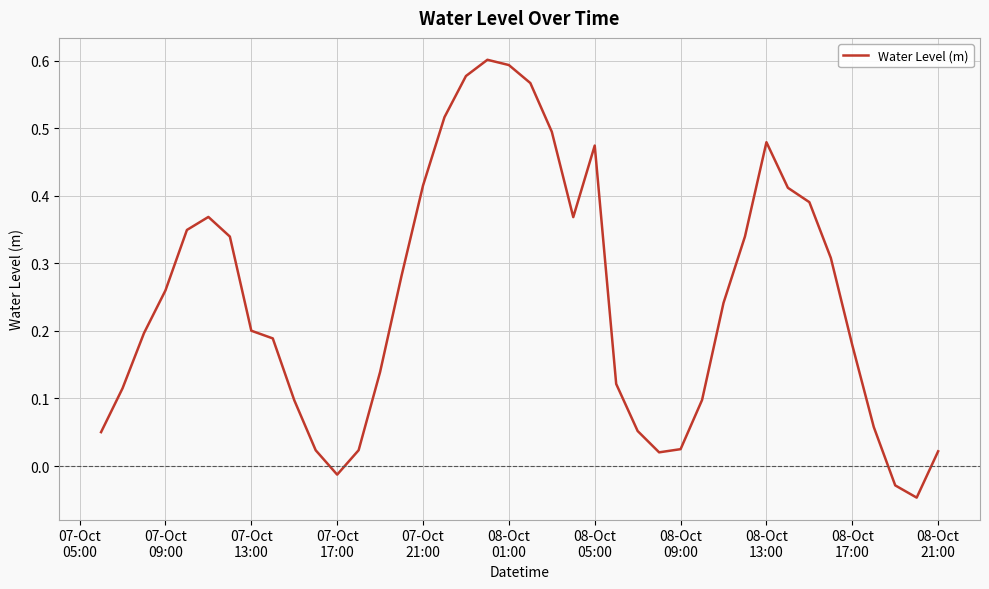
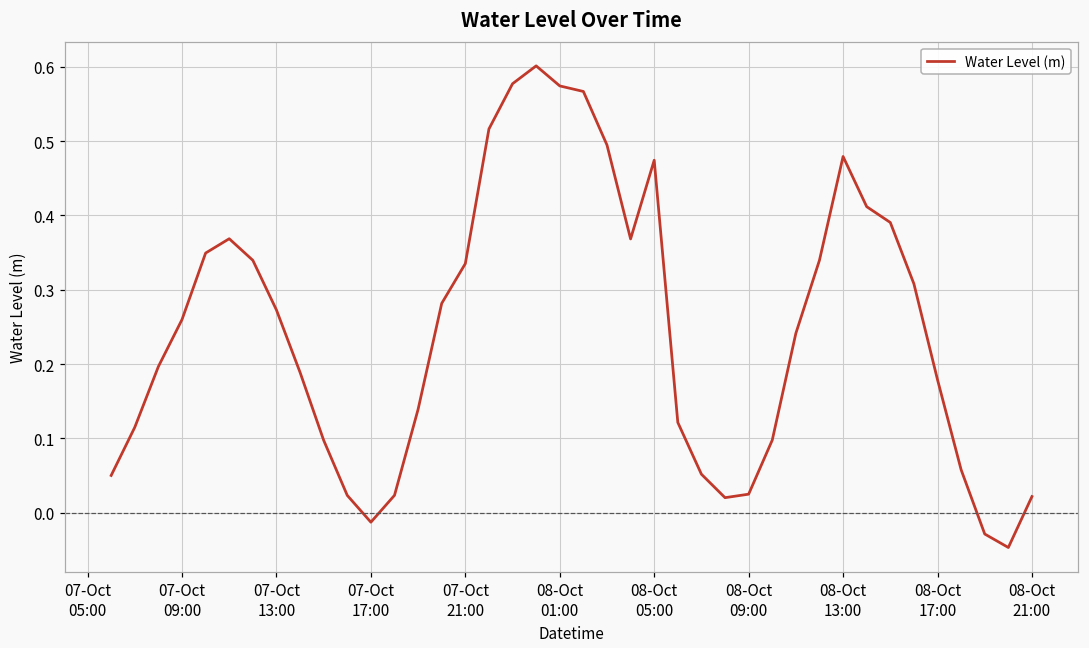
  {
    "07-Oct 09:00": 0.26,
-   "07-Oct 13:00": 0.20,
+   "07-Oct 13:00": 0.27,
    "07-Oct 17:00": -0.01,
-   "07-Oct 21:00": 0.42,
-   "08-Oct 01:00": 0.59,
+   "07-Oct 21:00": 0.34,
+   "08-Oct 01:00": 0.57,
    "08-Oct 05:00": 0.47,
    "08-Oct 09:00": 0.02,
    "08-Oct 13:00": 0.48,
    "08-Oct 17:00": 0.18,
    "08-Oct 21:00": 0.02
  }
